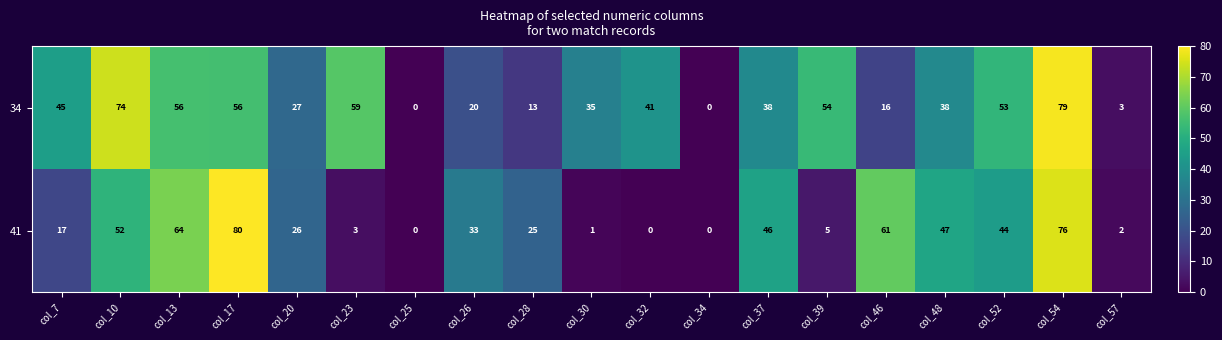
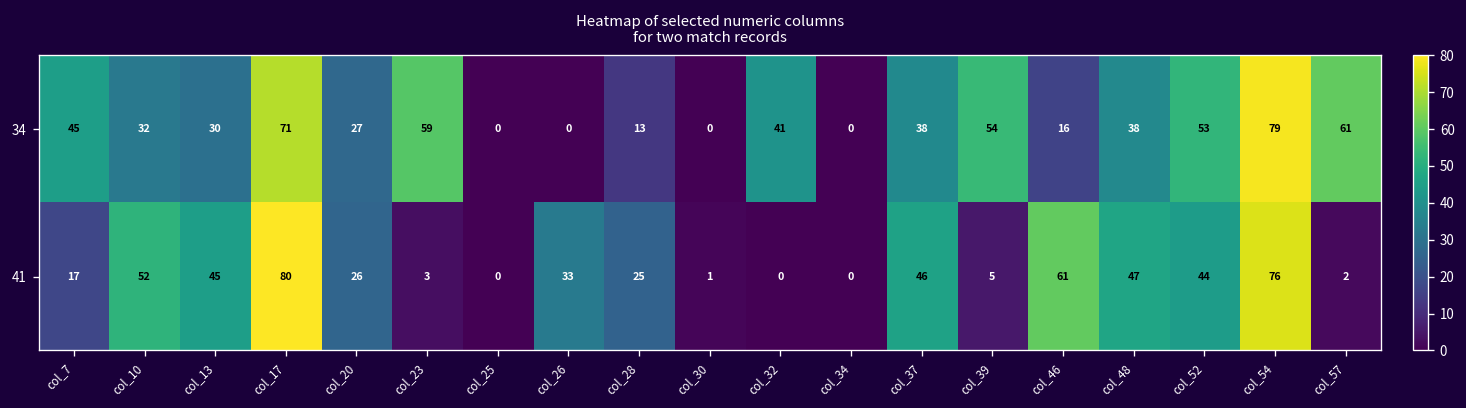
  {
    "34": {
      "col_7": 45,
-     "col_10": 74,
-     "col_13": 56,
-     "col_17": 56,
+     "col_10": 32,
+     "col_13": 30,
+     "col_17": 71,
      "col_20": 27,
      "col_23": 59,
      "col_25": 0,
-     "col_26": 20,
+     "col_26": 0,
      "col_28": 13,
-     "col_30": 35,
+     "col_30": 0,
      "col_32": 41,
      "col_34": 0,
      "col_37": 38,
      "col_39": 54,
      "col_46": 16,
      "col_48": 38,
      "col_52": 53,
      "col_54": 79,
-     "col_57": 3
+     "col_57": 61
    },
    "41": {
      "col_7": 17,
      "col_10": 52,
-     "col_13": 64,
+     "col_13": 45,
      "col_17": 80,
      "col_20": 26,
      "col_23": 3,
      "col_25": 0,
      "col_26": 33,
      "col_28": 25,
      "col_30": 1,
      "col_32": 0,
      "col_34": 0,
      "col_37": 46,
      "col_39": 5,
      "col_46": 61,
      "col_48": 47,
      "col_52": 44,
      "col_54": 76,
      "col_57": 2
    }
  }
